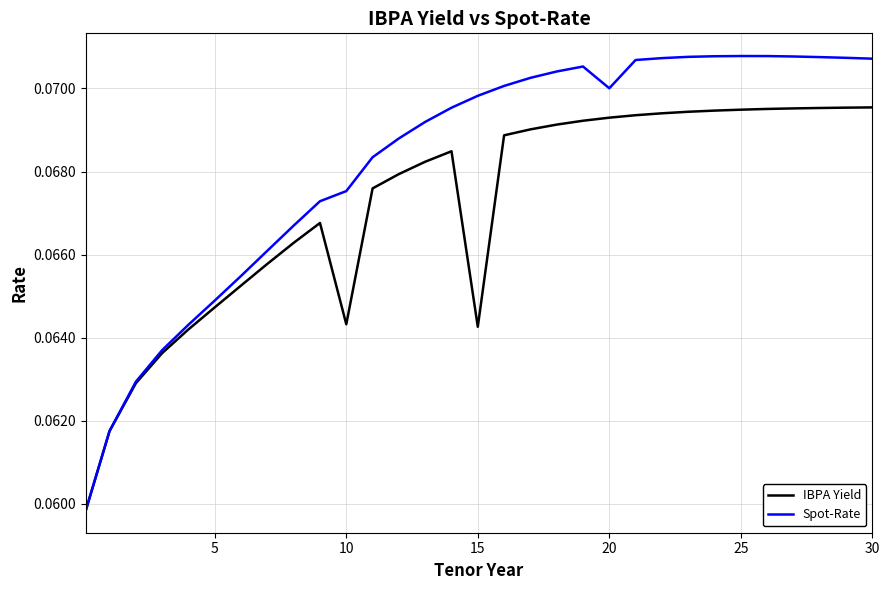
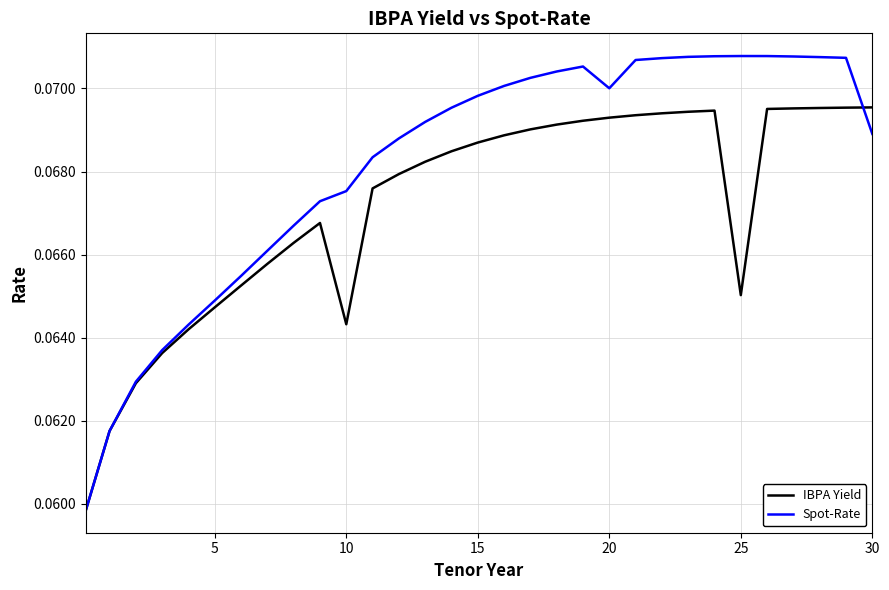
  {
    "IBPA Yield": {
      "5": 0.0647,
      "10": 0.0643,
-     "15": 0.0643,
+     "15": 0.0687,
      "20": 0.0693,
-     "25": 0.0695,
+     "25": 0.0650,
      "30": 0.0695
    },
    "Spot-Rate": {
      "5": 0.0649,
      "10": 0.0675,
      "15": 0.0698,
      "20": 0.0700,
      "25": 0.0708,
-     "30": 0.0707
+     "30": 0.0689
    }
  }
